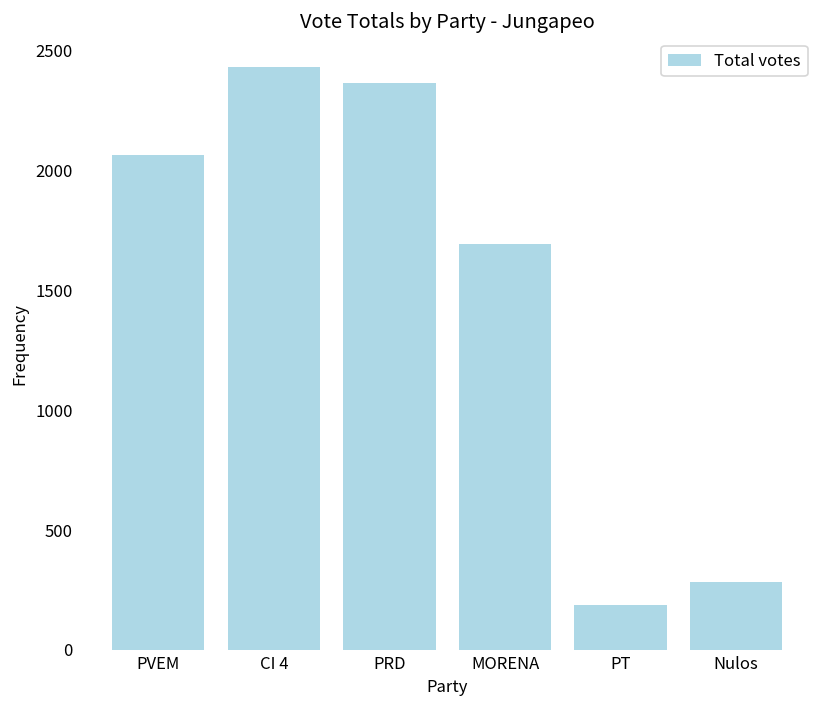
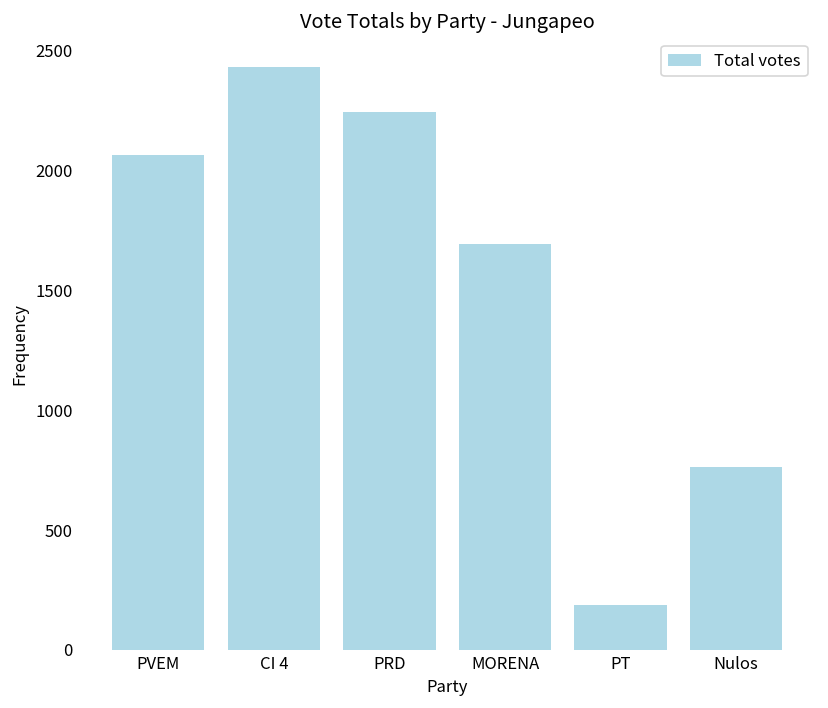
  {
    "PVEM": 2060,
    "CI 4": 2430,
-   "PRD": 2370,
+   "PRD": 2240,
    "MORENA": 1690,
    "PT": 190,
-   "Nulos": 280
+   "Nulos": 760
  }
